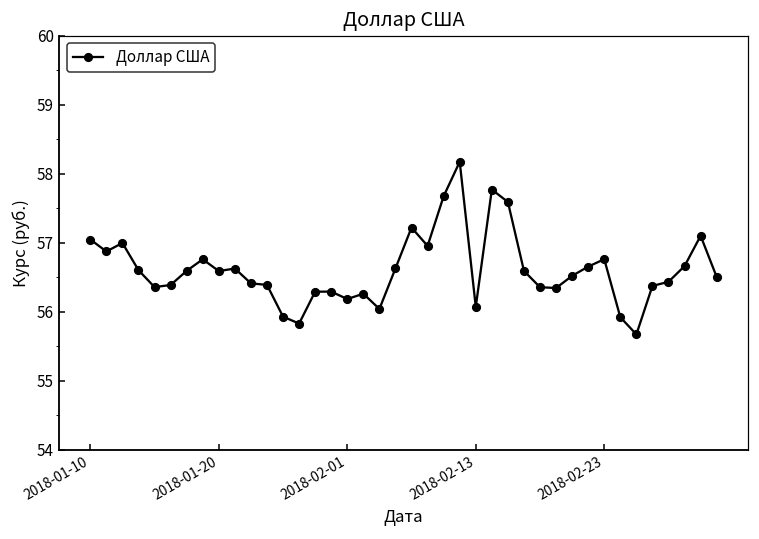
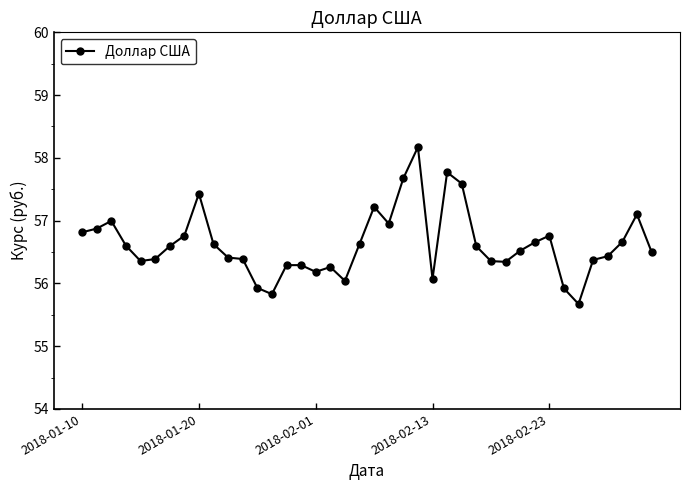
  {
-   "2018-01-10": 57.0,
-   "2018-01-20": 56.6,
+   "2018-01-10": 56.8,
+   "2018-01-20": 57.4,
    "2018-02-01": 56.2,
    "2018-02-13": 56.1,
    "2018-02-23": 56.8
  }
